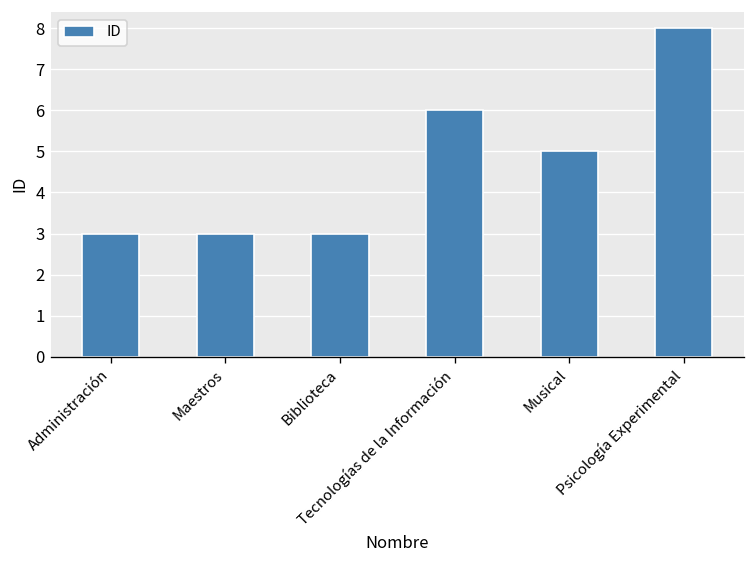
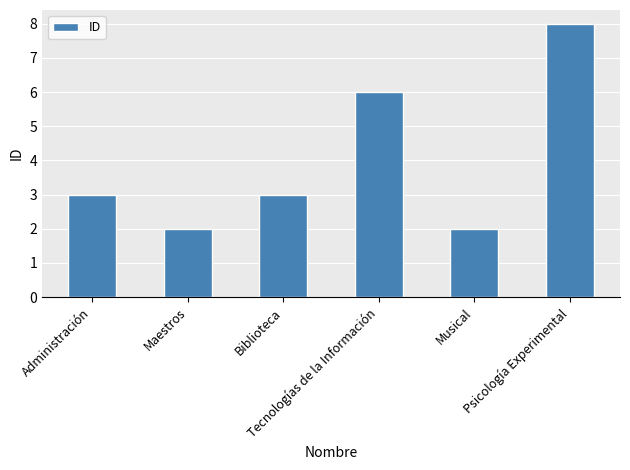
  {
    "Administración": 3,
-   "Maestros": 3,
+   "Maestros": 2,
    "Biblioteca": 3,
    "Tecnologías de la Información": 6,
-   "Musical": 5,
+   "Musical": 2,
    "Psicología Experimental": 8
  }
